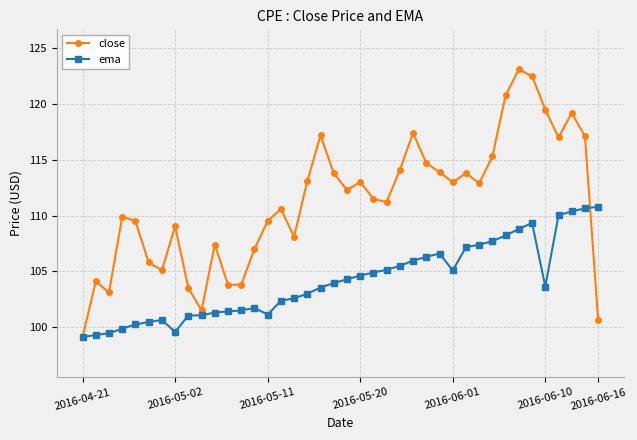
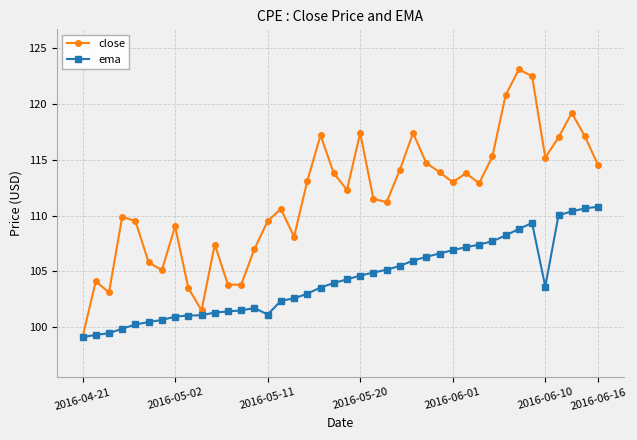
  {
    "close": {
      "2016-05-02": 109.0,
      "2016-05-11": 109.5,
-     "2016-05-20": 113.0,
+     "2016-05-20": 117.4,
      "2016-06-01": 113.0,
-     "2016-06-10": 119.5,
-     "2016-06-16": 100.6
+     "2016-06-10": 115.2,
+     "2016-06-16": 114.5
    },
    "ema": {
-     "2016-05-02": 99.6,
+     "2016-05-02": 100.9,
      "2016-05-11": 101.1,
      "2016-05-20": 104.6,
-     "2016-06-01": 105.1,
+     "2016-06-01": 106.9,
      "2016-06-10": 103.6,
      "2016-06-16": 110.8
    }
  }
